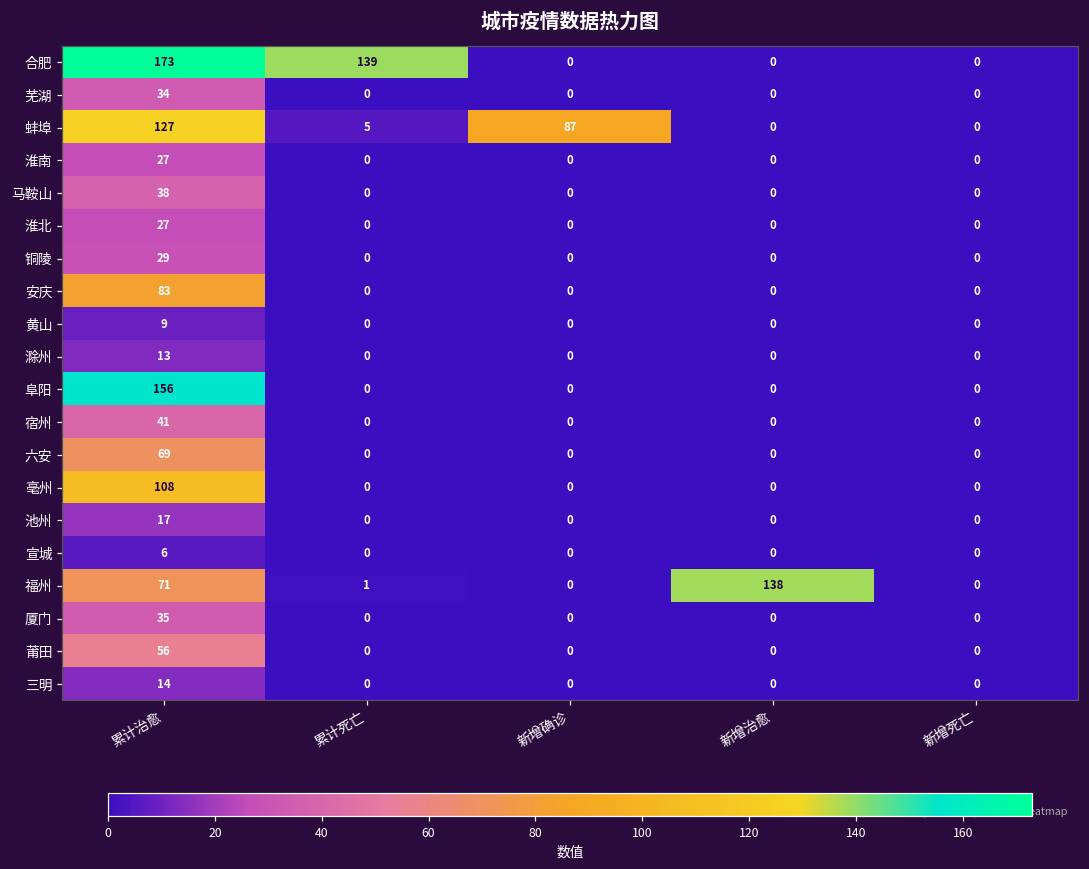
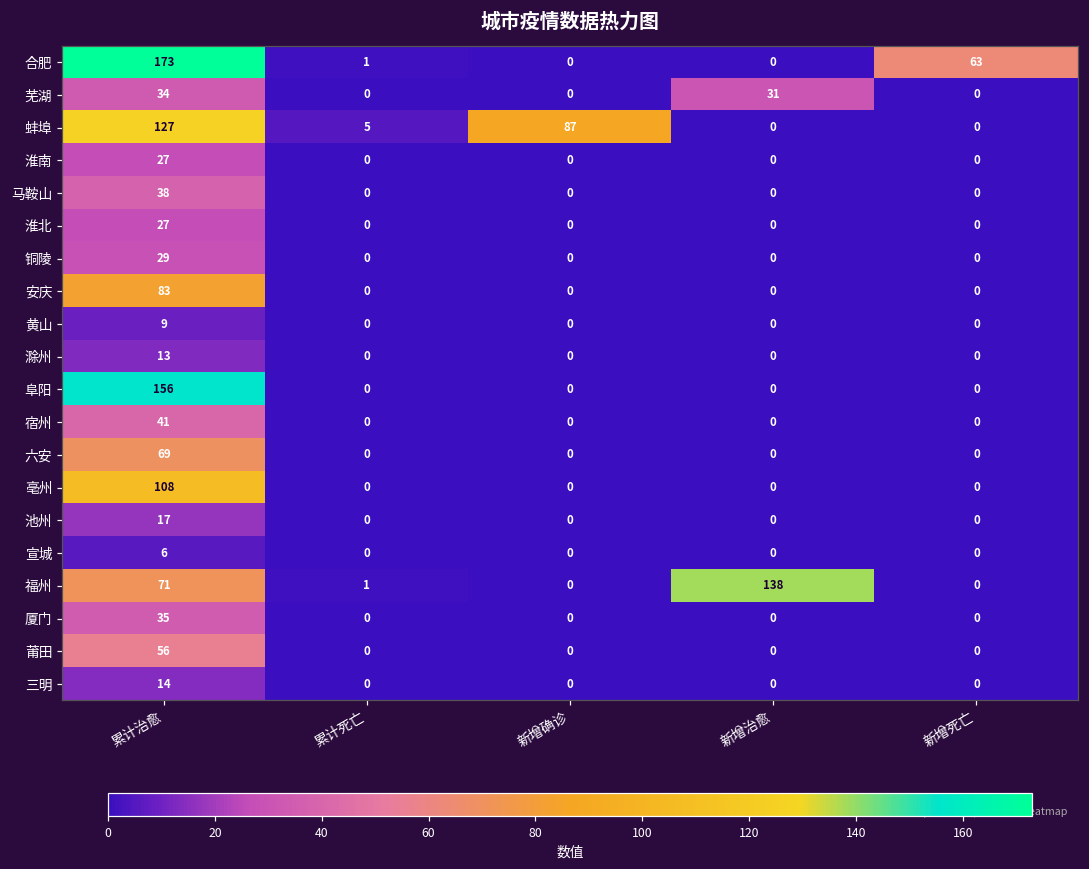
  {
    "合肥": {
      "累计治愈": 173,
-     "累计死亡": 139,
+     "累计死亡": 1,
      "新增确诊": 0,
      "新增治愈": 0,
-     "新增死亡": 0
+     "新增死亡": 63
    },
    "芜湖": {
      "累计治愈": 34,
      "累计死亡": 0,
      "新增确诊": 0,
-     "新增治愈": 0,
+     "新增治愈": 31,
      "新增死亡": 0
    },
    "蚌埠": {
      "累计治愈": 127,
      "累计死亡": 5,
      "新增确诊": 87,
      "新增治愈": 0,
      "新增死亡": 0
    },
    "淮南": {
      "累计治愈": 27,
      "累计死亡": 0,
      "新增确诊": 0,
      "新增治愈": 0,
      "新增死亡": 0
    },
    "马鞍山": {
      "累计治愈": 38,
      "累计死亡": 0,
      "新增确诊": 0,
      "新增治愈": 0,
      "新增死亡": 0
    },
    "淮北": {
      "累计治愈": 27,
      "累计死亡": 0,
      "新增确诊": 0,
      "新增治愈": 0,
      "新增死亡": 0
    },
    "铜陵": {
      "累计治愈": 29,
      "累计死亡": 0,
      "新增确诊": 0,
      "新增治愈": 0,
      "新增死亡": 0
    },
    "安庆": {
      "累计治愈": 83,
      "累计死亡": 0,
      "新增确诊": 0,
      "新增治愈": 0,
      "新增死亡": 0
    },
    "黄山": {
      "累计治愈": 9,
      "累计死亡": 0,
      "新增确诊": 0,
      "新增治愈": 0,
      "新增死亡": 0
    },
    "滁州": {
      "累计治愈": 13,
      "累计死亡": 0,
      "新增确诊": 0,
      "新增治愈": 0,
      "新增死亡": 0
    },
    "阜阳": {
      "累计治愈": 156,
      "累计死亡": 0,
      "新增确诊": 0,
      "新增治愈": 0,
      "新增死亡": 0
    },
    "宿州": {
      "累计治愈": 41,
      "累计死亡": 0,
      "新增确诊": 0,
      "新增治愈": 0,
      "新增死亡": 0
    },
    "六安": {
      "累计治愈": 69,
      "累计死亡": 0,
      "新增确诊": 0,
      "新增治愈": 0,
      "新增死亡": 0
    },
    "亳州": {
      "累计治愈": 108,
      "累计死亡": 0,
      "新增确诊": 0,
      "新增治愈": 0,
      "新增死亡": 0
    },
    "池州": {
      "累计治愈": 17,
      "累计死亡": 0,
      "新增确诊": 0,
      "新增治愈": 0,
      "新增死亡": 0
    },
    "宣城": {
      "累计治愈": 6,
      "累计死亡": 0,
      "新增确诊": 0,
      "新增治愈": 0,
      "新增死亡": 0
    },
    "福州": {
      "累计治愈": 71,
      "累计死亡": 1,
      "新增确诊": 0,
      "新增治愈": 138,
      "新增死亡": 0
    },
    "厦门": {
      "累计治愈": 35,
      "累计死亡": 0,
      "新增确诊": 0,
      "新增治愈": 0,
      "新增死亡": 0
    },
    "莆田": {
      "累计治愈": 56,
      "累计死亡": 0,
      "新增确诊": 0,
      "新增治愈": 0,
      "新增死亡": 0
    },
    "三明": {
      "累计治愈": 14,
      "累计死亡": 0,
      "新增确诊": 0,
      "新增治愈": 0,
      "新增死亡": 0
    }
  }
